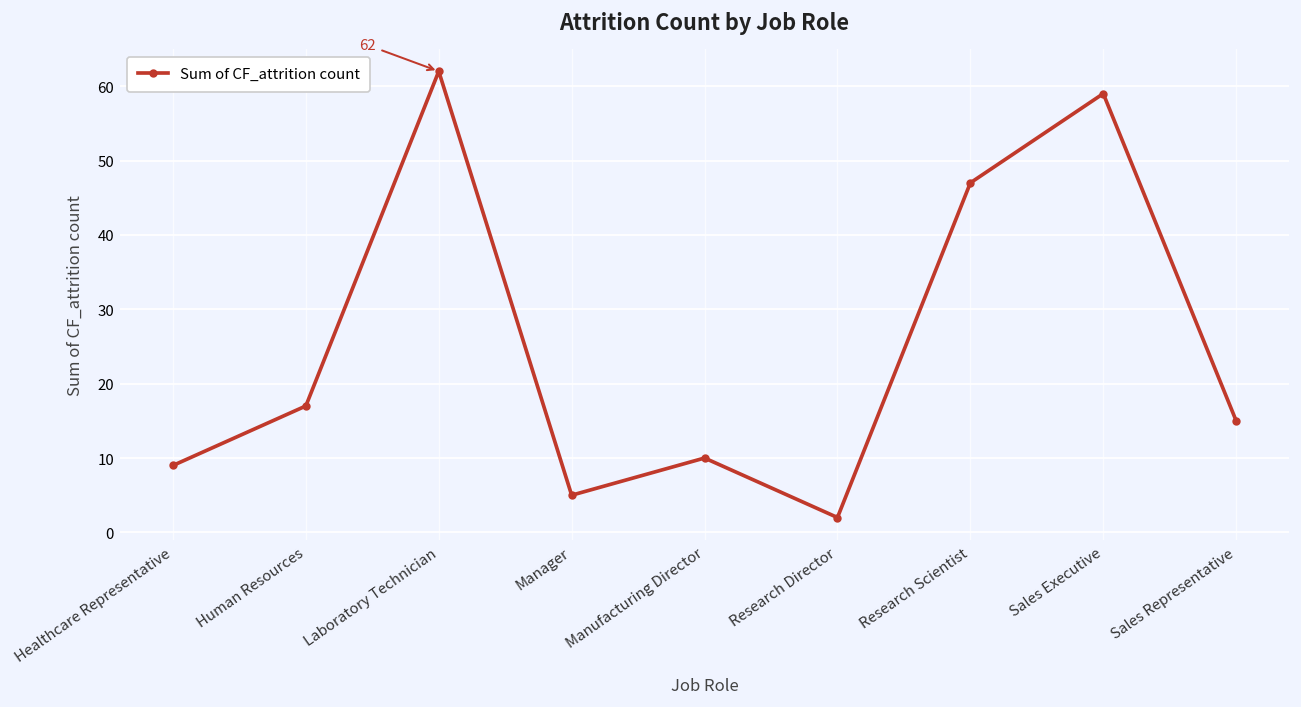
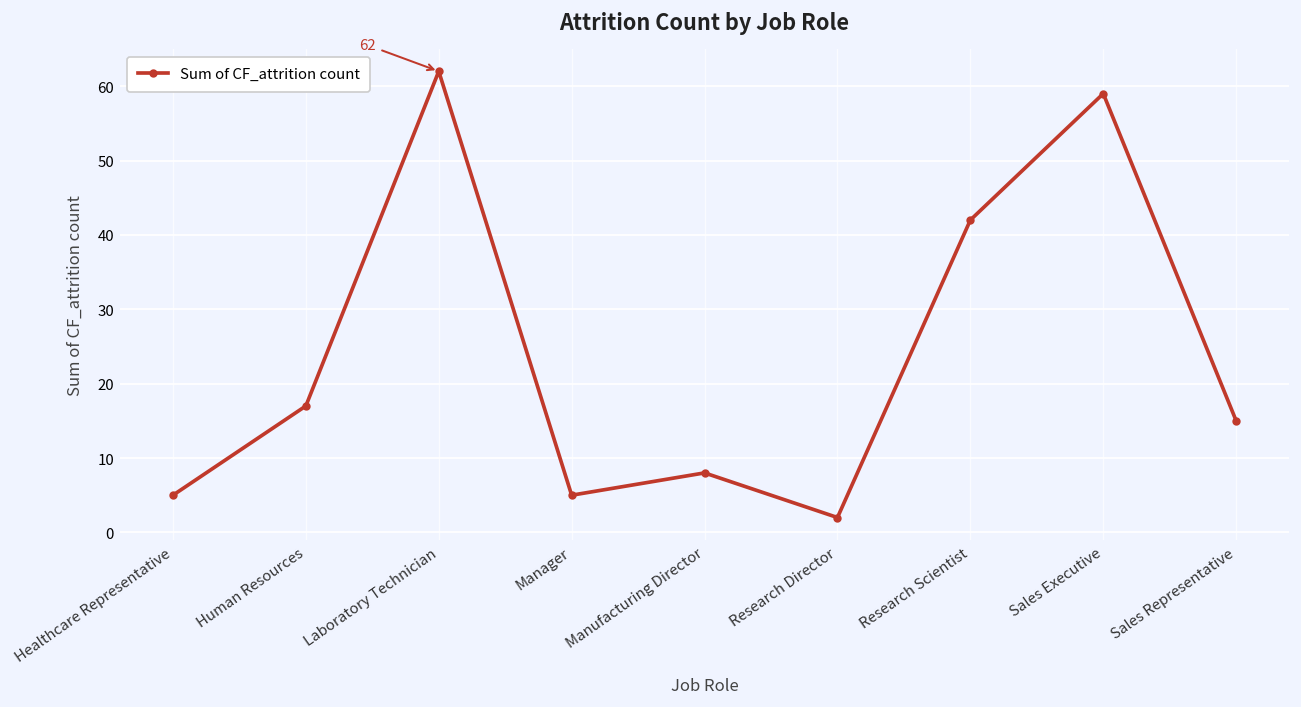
  {
-   "Healthcare Representative": 9,
+   "Healthcare Representative": 5,
    "Human Resources": 17,
    "Manager": 5,
-   "Manufacturing Director": 10,
+   "Manufacturing Director": 8,
    "Research Director": 2,
-   "Research Scientist": 47,
+   "Research Scientist": 42,
    "Sales Executive": 59,
    "Sales Representative": 15
  }
